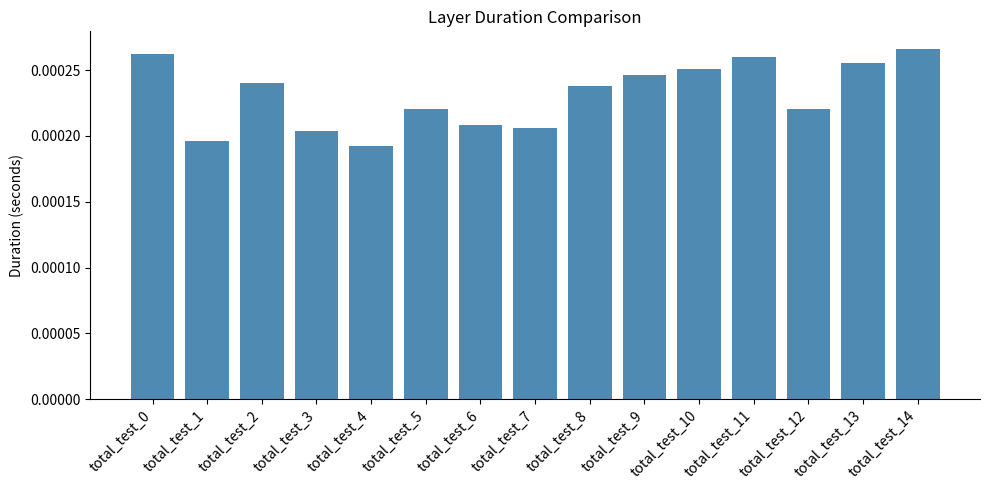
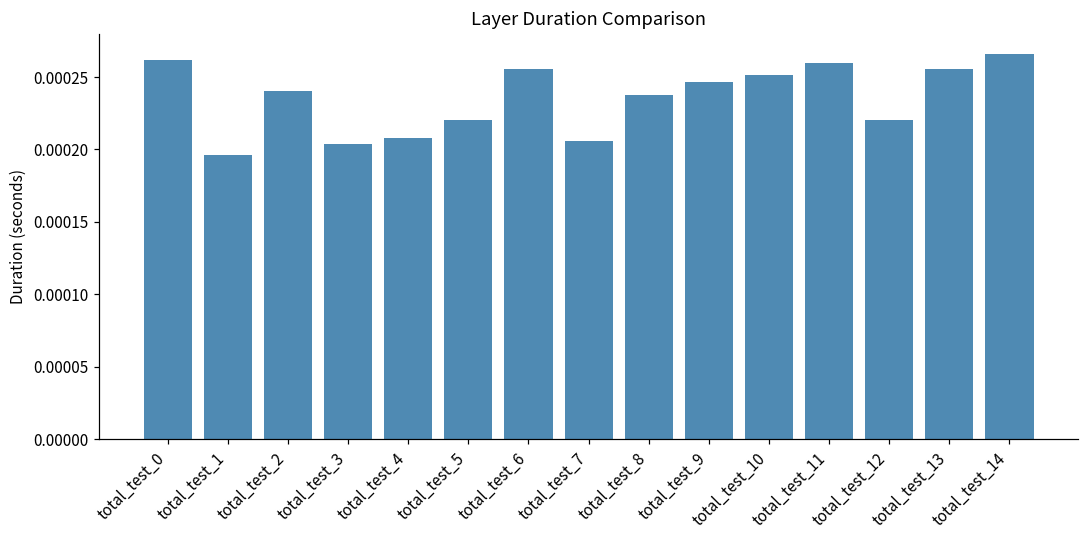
  {
    "total_test_0": 0.000262,
    "total_test_1": 0.000196,
    "total_test_2": 0.000240,
    "total_test_3": 0.000204,
-   "total_test_4": 0.000192,
+   "total_test_4": 0.000208,
    "total_test_5": 0.000221,
-   "total_test_6": 0.000208,
+   "total_test_6": 0.000255,
    "total_test_7": 0.000206,
    "total_test_8": 0.000238,
    "total_test_9": 0.000246,
    "total_test_10": 0.000251,
    "total_test_11": 0.000260,
    "total_test_12": 0.000220,
    "total_test_13": 0.000255,
    "total_test_14": 0.000266
  }
